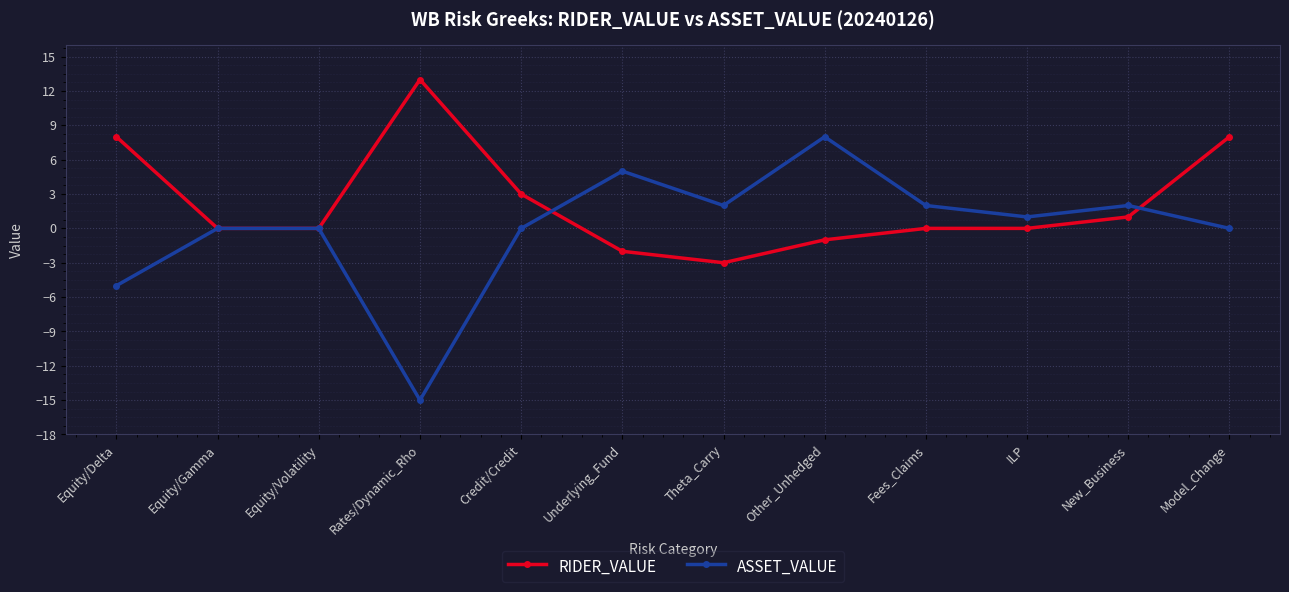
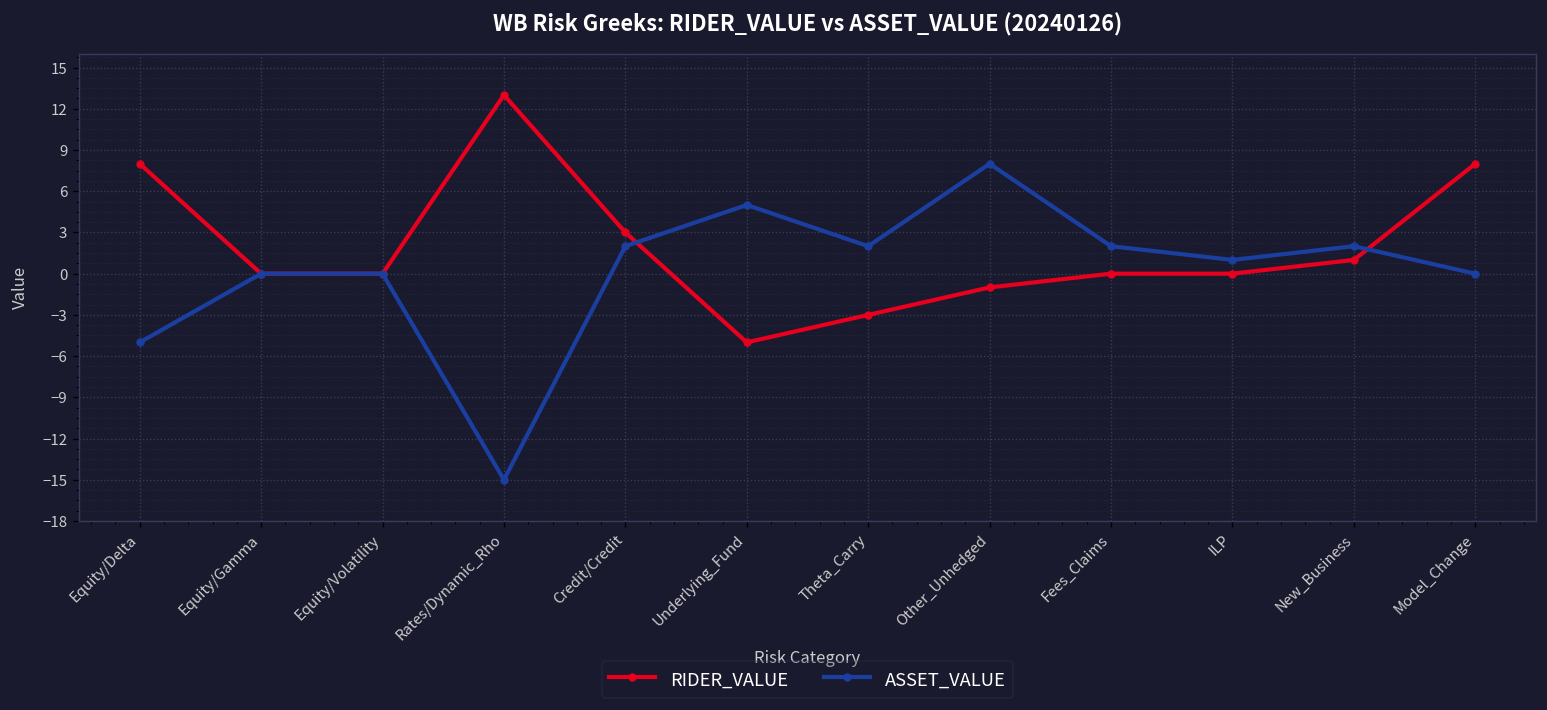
  {
    "RIDER_VALUE": {
      "Equity/Delta": 8,
      "Rates/Dynamic_Rho": 13,
      "Credit/Credit": 3,
-     "Underlying_Fund": -2,
+     "Underlying_Fund": -5,
      "Theta_Carry": -3,
      "Other_Unhedged": -1,
      "Fees_Claims": 0,
      "ILP": 0,
      "New_Business": 1,
      "Model_Change": 8
    },
    "ASSET_VALUE": {
      "Equity/Delta": -5,
      "Rates/Dynamic_Rho": -15,
-     "Credit/Credit": 0,
+     "Credit/Credit": 2,
      "Underlying_Fund": 5,
      "Theta_Carry": 2,
      "Other_Unhedged": 8,
      "Fees_Claims": 2,
      "ILP": 1,
      "New_Business": 2,
      "Model_Change": 0
    }
  }
